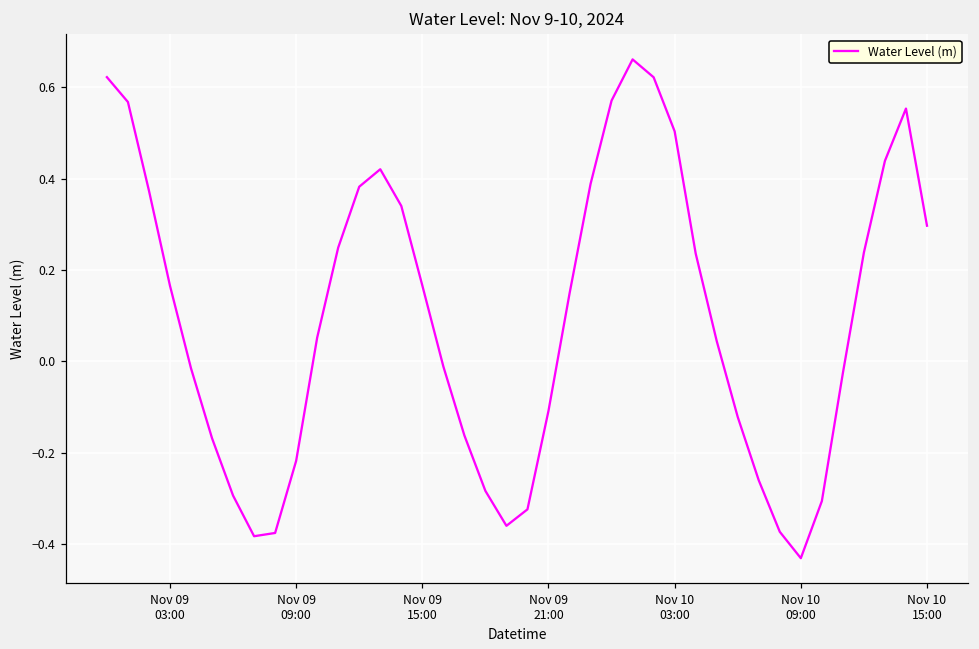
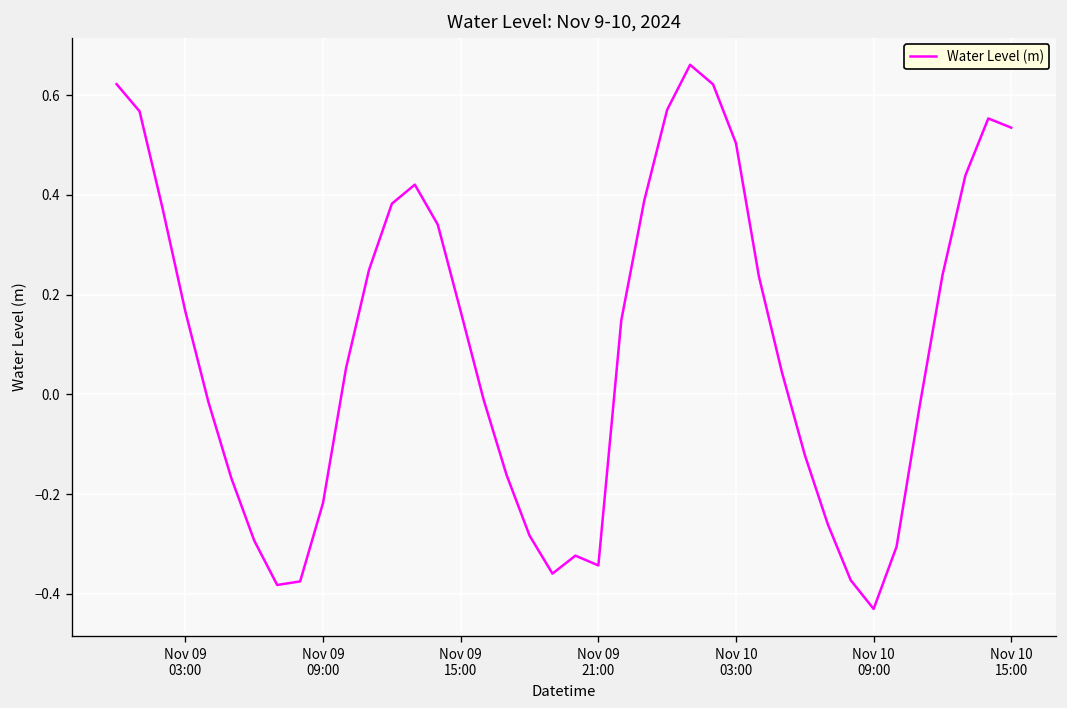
  {
    "Nov 09 03:00": 0.17,
    "Nov 09 09:00": -0.22,
    "Nov 09 15:00": 0.17,
-   "Nov 09 21:00": -0.11,
+   "Nov 09 21:00": -0.34,
    "Nov 10 03:00": 0.50,
    "Nov 10 09:00": -0.43,
-   "Nov 10 15:00": 0.30
+   "Nov 10 15:00": 0.53
  }
